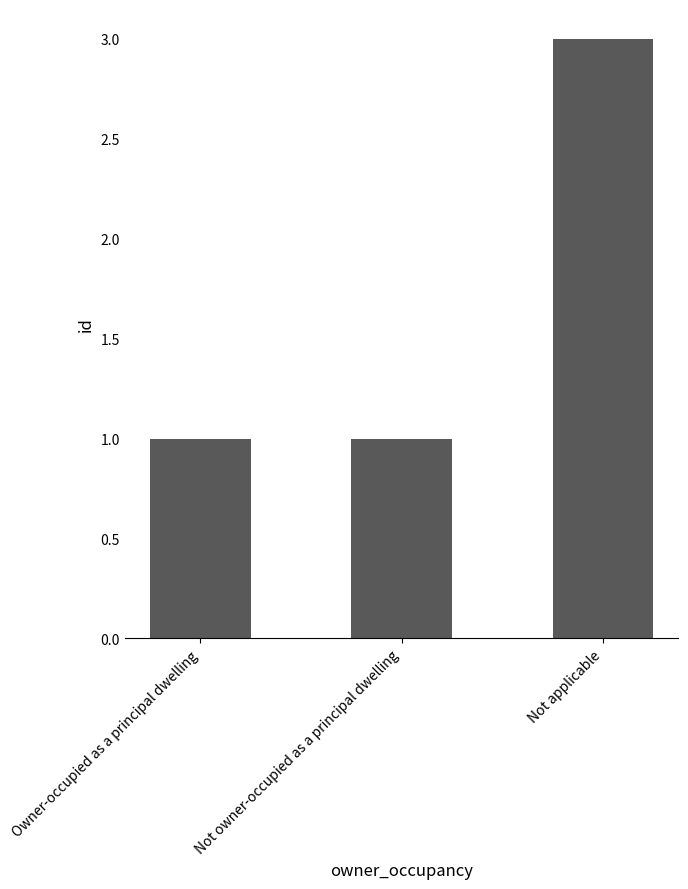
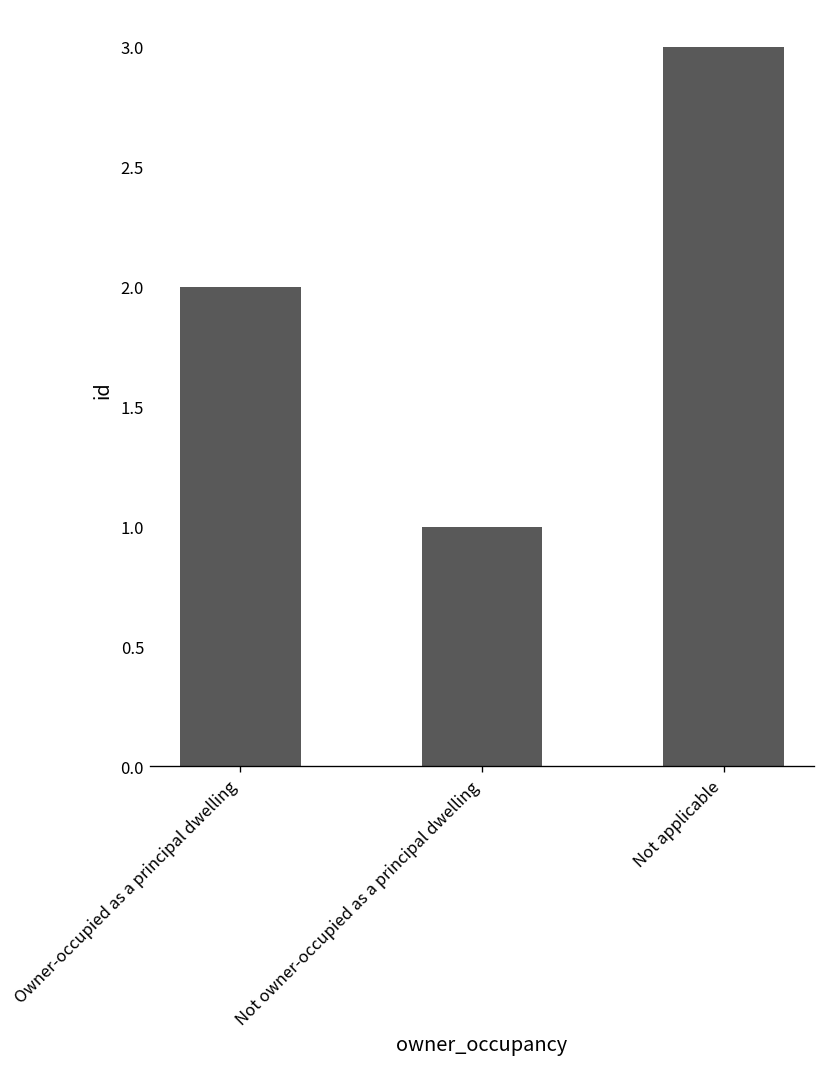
  {
-   "Owner-occupied as a principal dwelling": 1,
+   "Owner-occupied as a principal dwelling": 2,
    "Not owner-occupied as a principal dwelling": 1,
    "Not applicable": 3
  }
